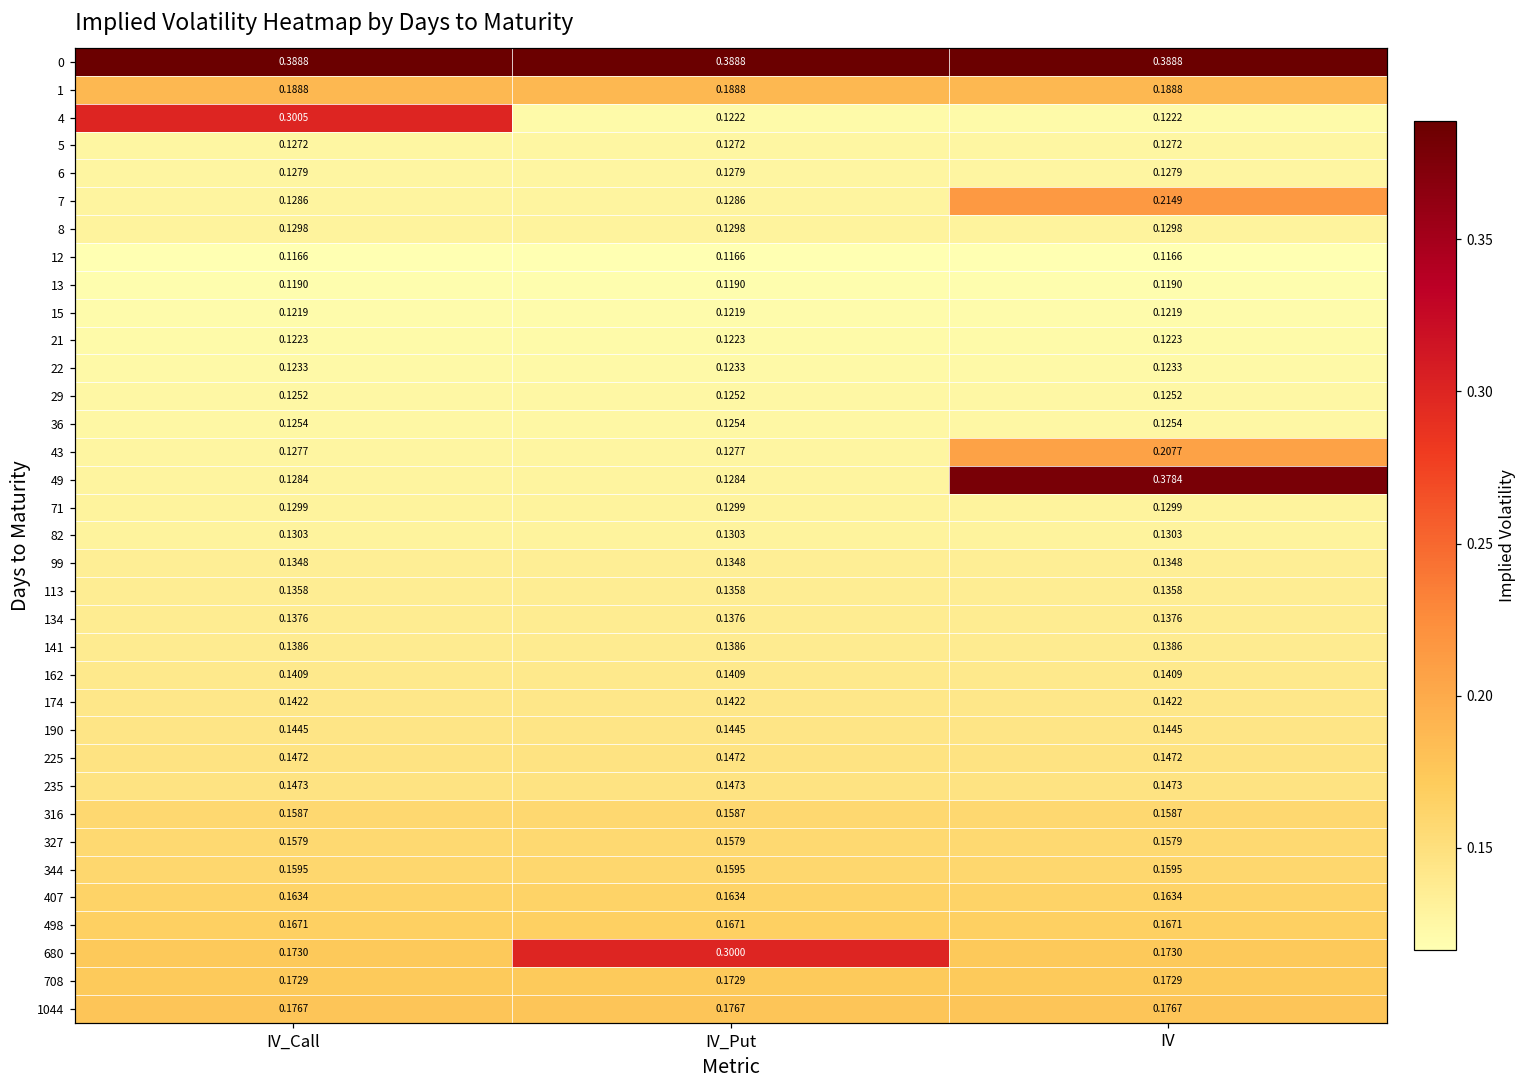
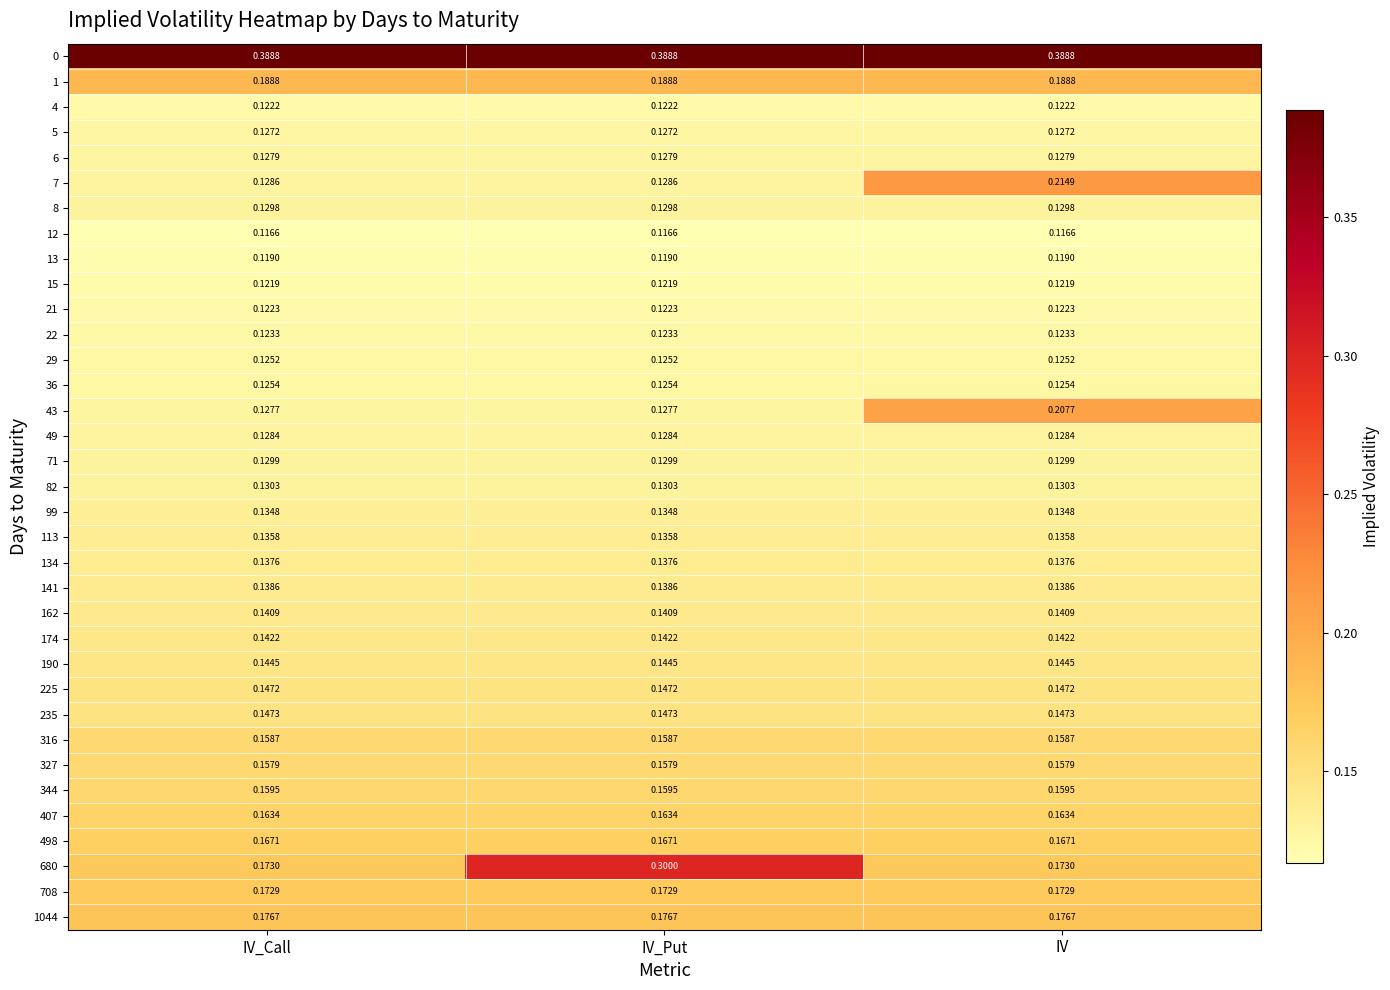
  {
    "0": {
      "IV_Call": 0.3888,
      "IV_Put": 0.3888,
      "IV": 0.3888
    },
    "1": {
      "IV_Call": 0.1888,
      "IV_Put": 0.1888,
      "IV": 0.1888
    },
    "4": {
-     "IV_Call": 0.3005,
+     "IV_Call": 0.1222,
      "IV_Put": 0.1222,
      "IV": 0.1222
    },
    "5": {
      "IV_Call": 0.1272,
      "IV_Put": 0.1272,
      "IV": 0.1272
    },
    "6": {
      "IV_Call": 0.1279,
      "IV_Put": 0.1279,
      "IV": 0.1279
    },
    "7": {
      "IV_Call": 0.1286,
      "IV_Put": 0.1286,
      "IV": 0.2149
    },
    "8": {
      "IV_Call": 0.1298,
      "IV_Put": 0.1298,
      "IV": 0.1298
    },
    "12": {
      "IV_Call": 0.1166,
      "IV_Put": 0.1166,
      "IV": 0.1166
    },
    "13": {
      "IV_Call": 0.1190,
      "IV_Put": 0.1190,
      "IV": 0.1190
    },
    "15": {
      "IV_Call": 0.1219,
      "IV_Put": 0.1219,
      "IV": 0.1219
    },
    "21": {
      "IV_Call": 0.1223,
      "IV_Put": 0.1223,
      "IV": 0.1223
    },
    "22": {
      "IV_Call": 0.1233,
      "IV_Put": 0.1233,
      "IV": 0.1233
    },
    "29": {
      "IV_Call": 0.1252,
      "IV_Put": 0.1252,
      "IV": 0.1252
    },
    "36": {
      "IV_Call": 0.1254,
      "IV_Put": 0.1254,
      "IV": 0.1254
    },
    "43": {
      "IV_Call": 0.1277,
      "IV_Put": 0.1277,
      "IV": 0.2077
    },
    "49": {
      "IV_Call": 0.1284,
      "IV_Put": 0.1284,
-     "IV": 0.3784
+     "IV": 0.1284
    },
    "71": {
      "IV_Call": 0.1299,
      "IV_Put": 0.1299,
      "IV": 0.1299
    },
    "82": {
      "IV_Call": 0.1303,
      "IV_Put": 0.1303,
      "IV": 0.1303
    },
    "99": {
      "IV_Call": 0.1348,
      "IV_Put": 0.1348,
      "IV": 0.1348
    },
    "113": {
      "IV_Call": 0.1358,
      "IV_Put": 0.1358,
      "IV": 0.1358
    },
    "134": {
      "IV_Call": 0.1376,
      "IV_Put": 0.1376,
      "IV": 0.1376
    },
    "141": {
      "IV_Call": 0.1386,
      "IV_Put": 0.1386,
      "IV": 0.1386
    },
    "162": {
      "IV_Call": 0.1409,
      "IV_Put": 0.1409,
      "IV": 0.1409
    },
    "174": {
      "IV_Call": 0.1422,
      "IV_Put": 0.1422,
      "IV": 0.1422
    },
    "190": {
      "IV_Call": 0.1445,
      "IV_Put": 0.1445,
      "IV": 0.1445
    },
    "225": {
      "IV_Call": 0.1472,
      "IV_Put": 0.1472,
      "IV": 0.1472
    },
    "235": {
      "IV_Call": 0.1473,
      "IV_Put": 0.1473,
      "IV": 0.1473
    },
    "316": {
      "IV_Call": 0.1587,
      "IV_Put": 0.1587,
      "IV": 0.1587
    },
    "327": {
      "IV_Call": 0.1579,
      "IV_Put": 0.1579,
      "IV": 0.1579
    },
    "344": {
      "IV_Call": 0.1595,
      "IV_Put": 0.1595,
      "IV": 0.1595
    },
    "407": {
      "IV_Call": 0.1634,
      "IV_Put": 0.1634,
      "IV": 0.1634
    },
    "498": {
      "IV_Call": 0.1671,
      "IV_Put": 0.1671,
      "IV": 0.1671
    },
    "680": {
      "IV_Call": 0.1730,
      "IV_Put": 0.3000,
      "IV": 0.1730
    },
    "708": {
      "IV_Call": 0.1729,
      "IV_Put": 0.1729,
      "IV": 0.1729
    },
    "1044": {
      "IV_Call": 0.1767,
      "IV_Put": 0.1767,
      "IV": 0.1767
    }
  }
